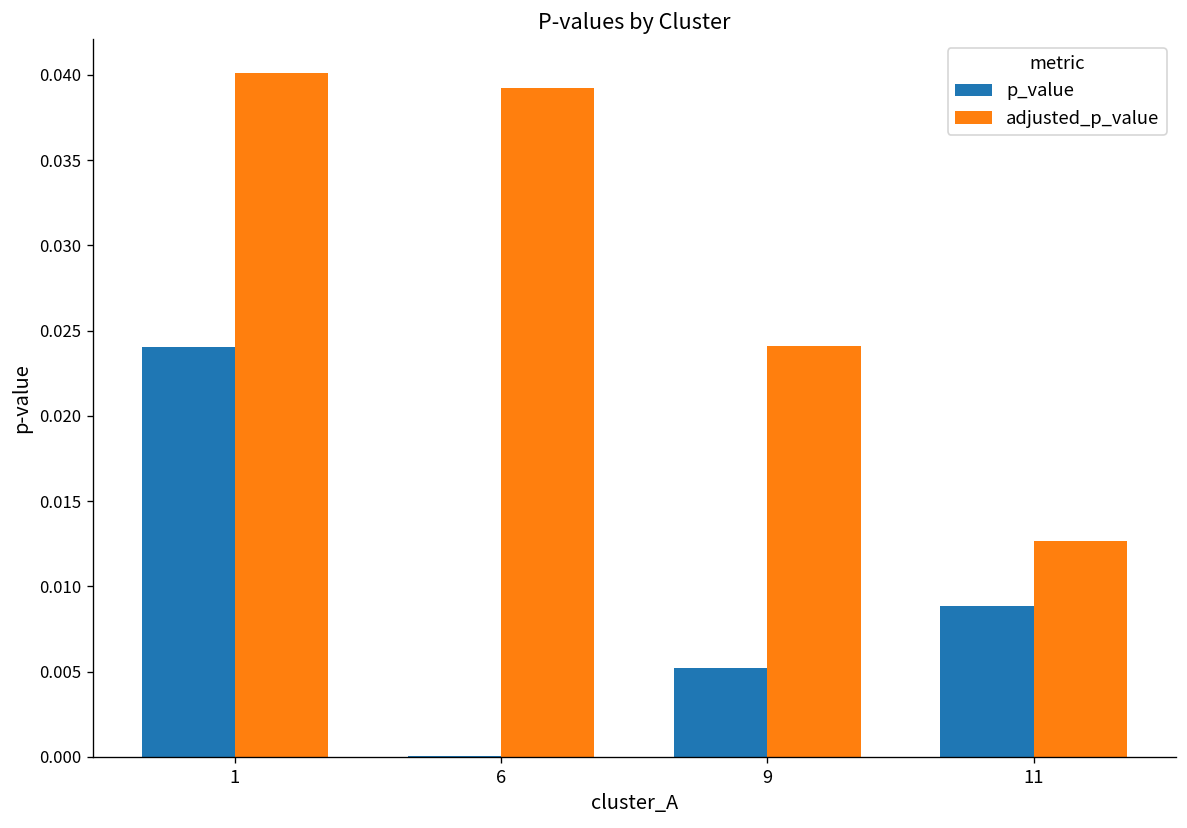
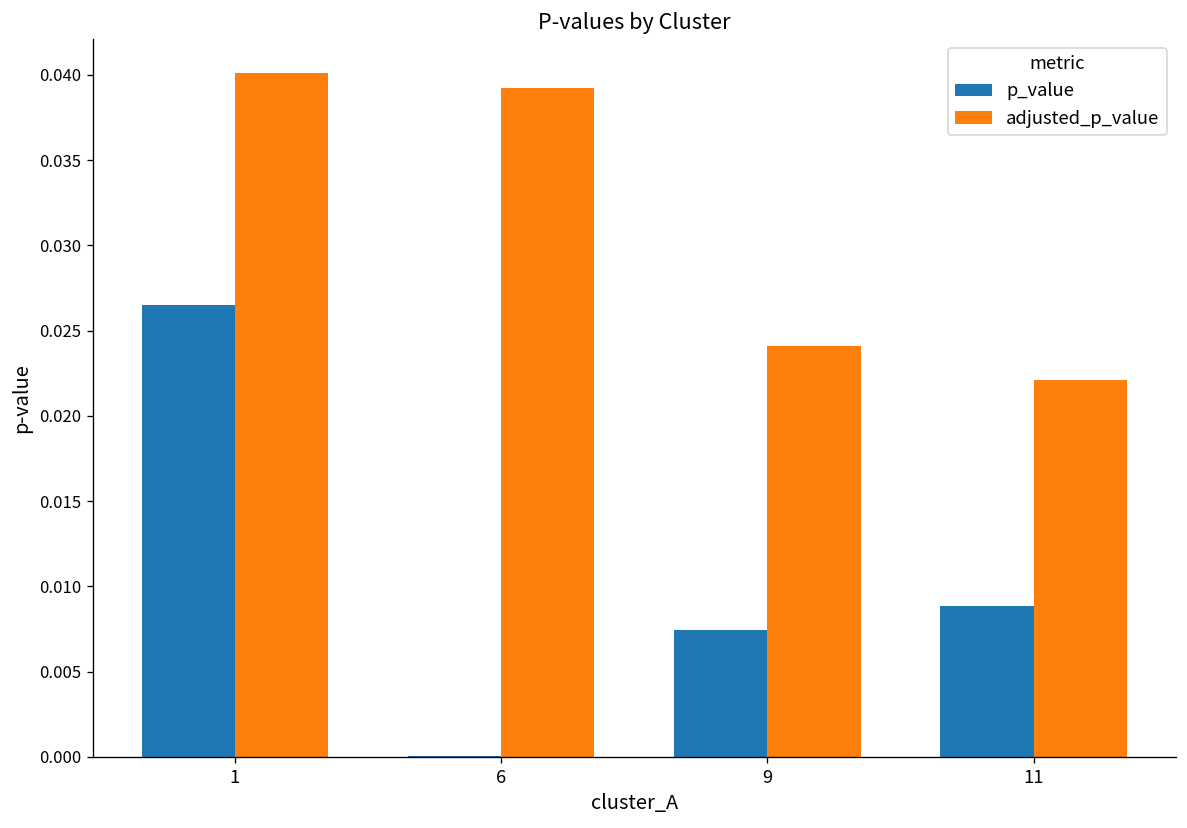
  {
    "p_value": {
-     "1": 0.0241,
-     "9": 0.0052,
+     "1": 0.0265,
+     "9": 0.0075,
      "11": 0.0088
    },
    "adjusted_p_value": {
      "1": 0.0401,
      "6": 0.0392,
      "9": 0.0241,
-     "11": 0.0127
+     "11": 0.0221
    }
  }
